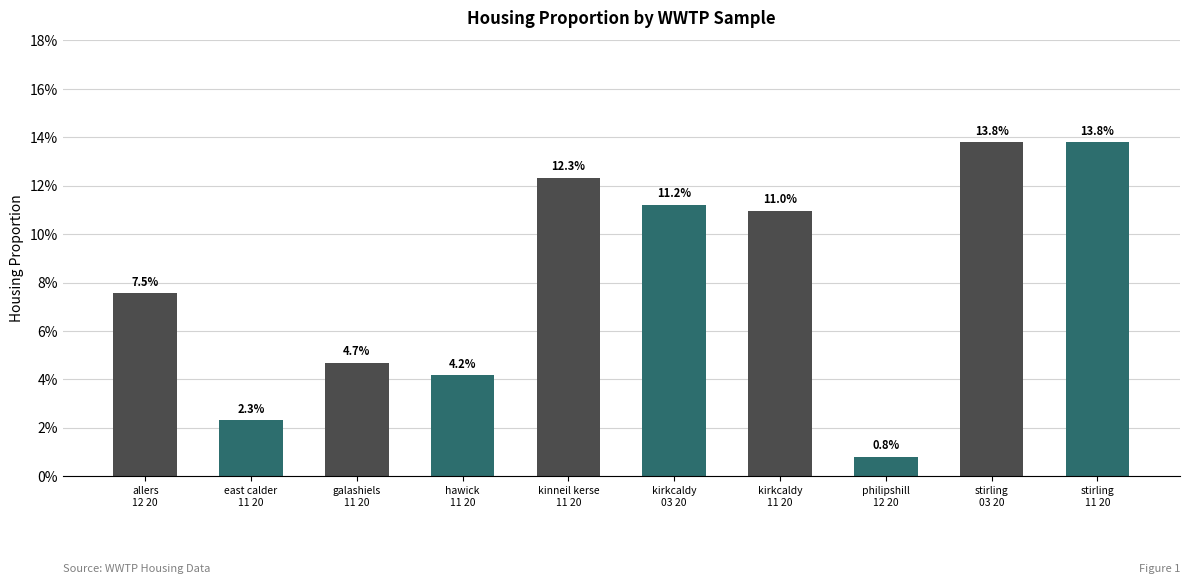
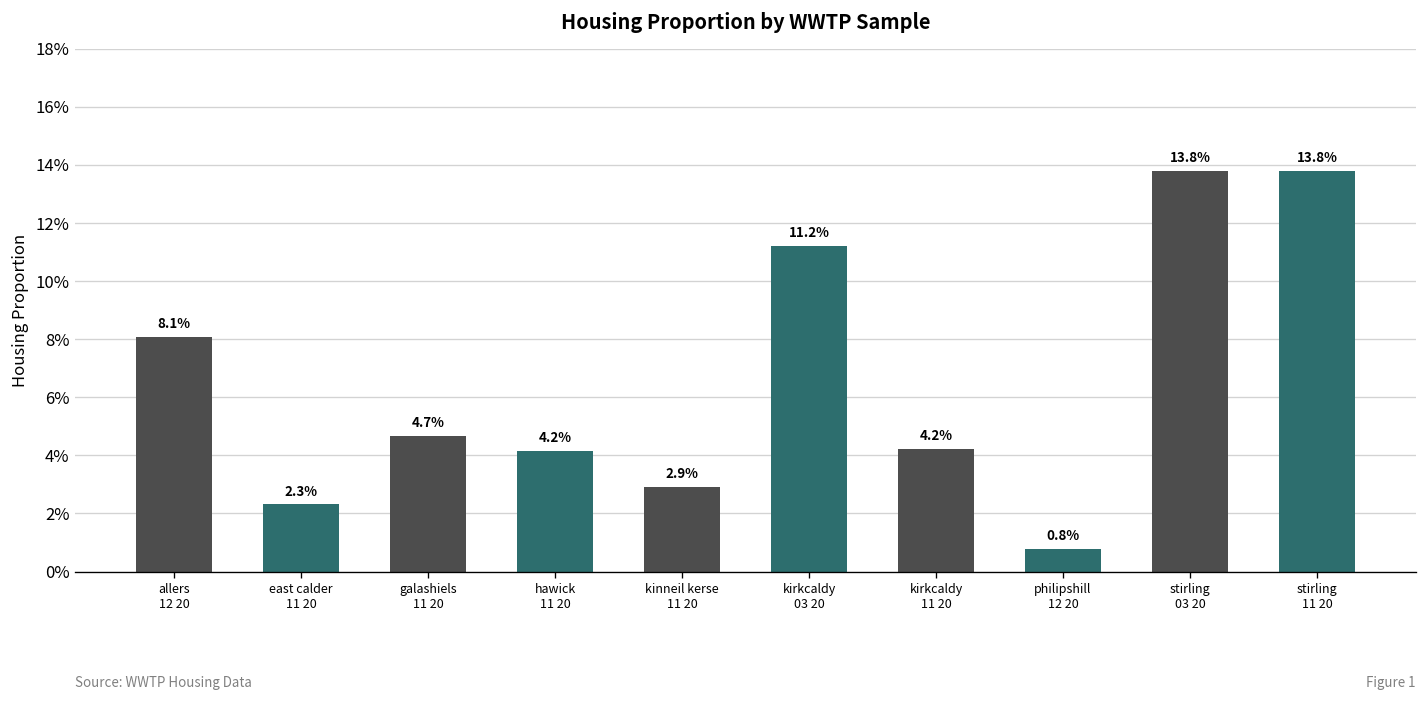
  {
-   "allers 12 20": "7.5%",
+   "allers 12 20": "8.1%",
    "east calder 11 20": "2.3%",
    "galashiels 11 20": "4.7%",
    "hawick 11 20": "4.2%",
-   "kinneil kerse 11 20": "12.3%",
+   "kinneil kerse 11 20": "2.9%",
    "kirkcaldy 03 20": "11.2%",
-   "kirkcaldy 11 20": "11.0%",
+   "kirkcaldy 11 20": "4.2%",
    "philipshill 12 20": "0.8%",
    "stirling 03 20": "13.8%",
    "stirling 11 20": "13.8%"
  }
